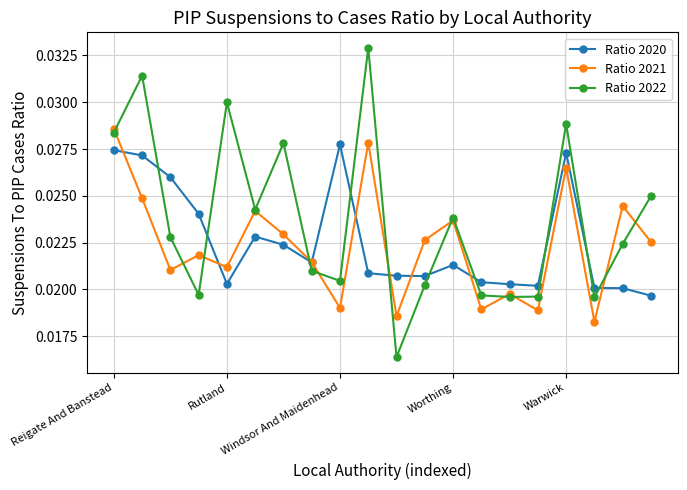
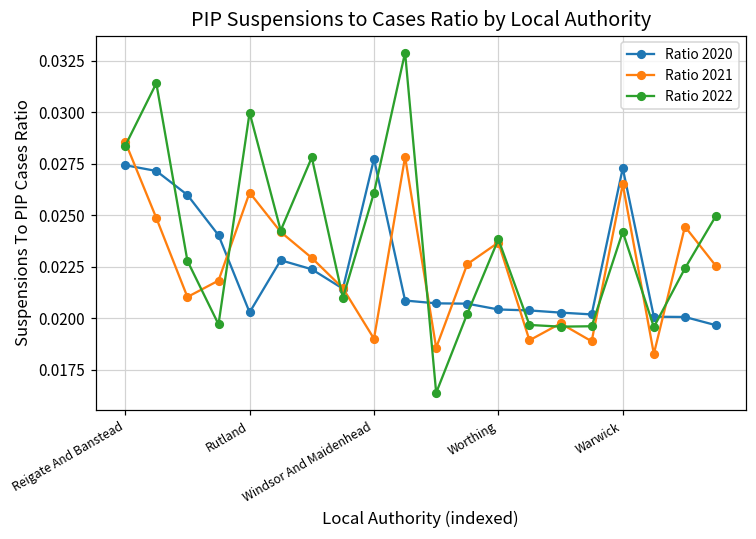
  {
    "Ratio 2020": {
      "Reigate And Banstead": 0.0274,
      "Rutland": 0.0203,
      "Windsor And Maidenhead": 0.0277,
-     "Worthing": 0.0213,
+     "Worthing": 0.0204,
      "Warwick": 0.0273
    },
    "Ratio 2021": {
      "Reigate And Banstead": 0.0286,
-     "Rutland": 0.0212,
+     "Rutland": 0.0261,
      "Windsor And Maidenhead": 0.0190,
      "Worthing": 0.0237,
      "Warwick": 0.0265
    },
    "Ratio 2022": {
      "Reigate And Banstead": 0.0284,
      "Rutland": 0.0300,
-     "Windsor And Maidenhead": 0.0205,
+     "Windsor And Maidenhead": 0.0261,
      "Worthing": 0.0238,
-     "Warwick": 0.0288
+     "Warwick": 0.0242
    }
  }
